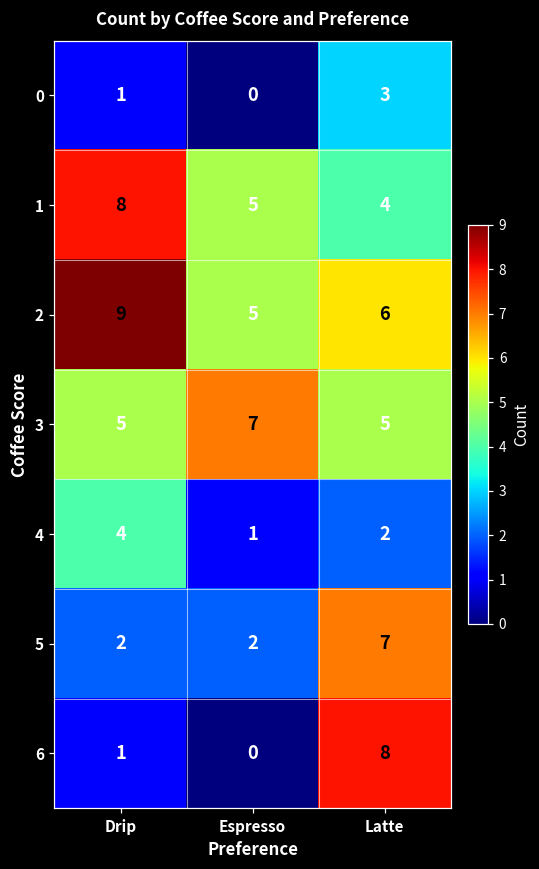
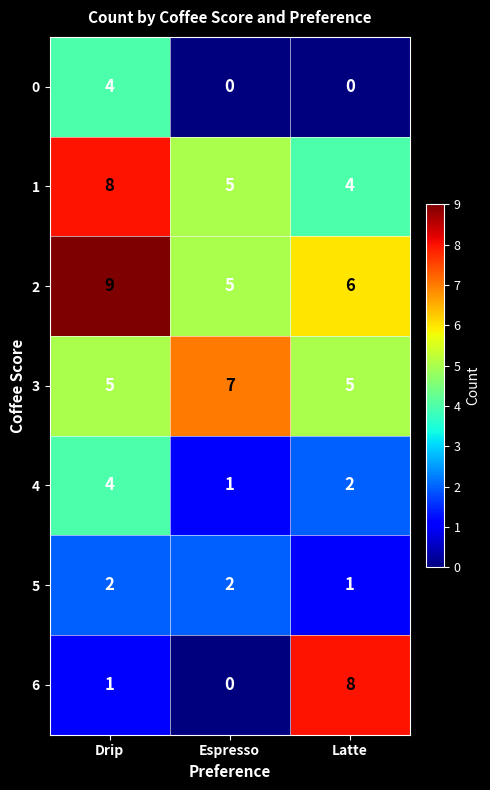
  {
    "0": {
-     "Drip": 1,
+     "Drip": 4,
      "Espresso": 0,
-     "Latte": 3
+     "Latte": 0
    },
    "1": {
      "Drip": 8,
      "Espresso": 5,
      "Latte": 4
    },
    "2": {
      "Drip": 9,
      "Espresso": 5,
      "Latte": 6
    },
    "3": {
      "Drip": 5,
      "Espresso": 7,
      "Latte": 5
    },
    "4": {
      "Drip": 4,
      "Espresso": 1,
      "Latte": 2
    },
    "5": {
      "Drip": 2,
      "Espresso": 2,
-     "Latte": 7
+     "Latte": 1
    },
    "6": {
      "Drip": 1,
      "Espresso": 0,
      "Latte": 8
    }
  }
